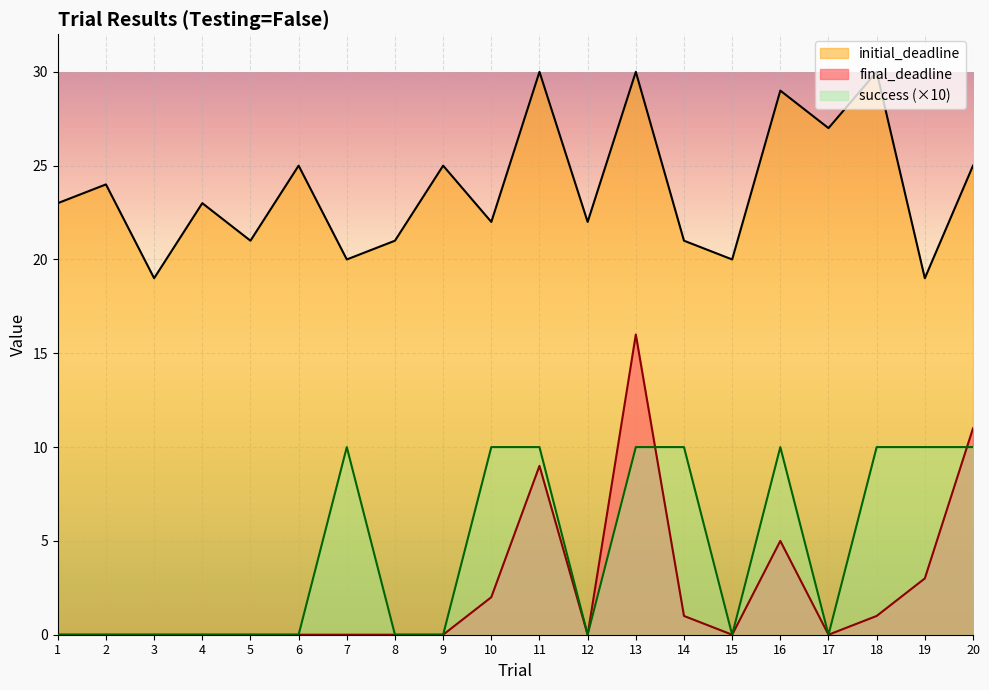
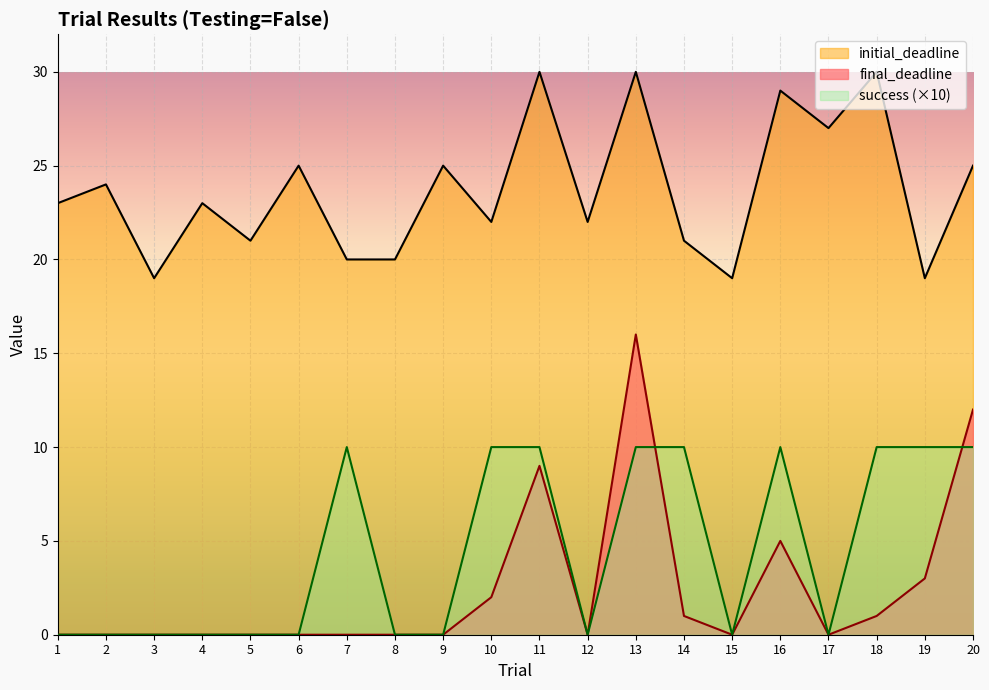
  {
    "initial_deadline": {
      "1": 23,
      "2": 24,
      "3": 19,
      "4": 23,
      "5": 21,
      "6": 25,
      "7": 20,
-     "8": 21,
+     "8": 20,
      "9": 25,
      "10": 22,
      "11": 30,
      "12": 22,
      "13": 30,
      "14": 21,
-     "15": 20,
+     "15": 19,
      "16": 29,
      "17": 27,
      "19": 19,
      "20": 25
    },
    "final_deadline": {
      "7": 0,
      "10": 2,
      "11": 9,
      "13": 16,
      "14": 1,
      "16": 5,
      "18": 1,
      "19": 3,
-     "20": 11
+     "20": 12
    },
    "success (×10)": {
      "7": 10,
      "10": 10,
      "11": 10,
      "13": 10,
      "14": 10,
      "16": 10,
      "18": 10,
      "19": 10,
      "20": 10
    }
  }
